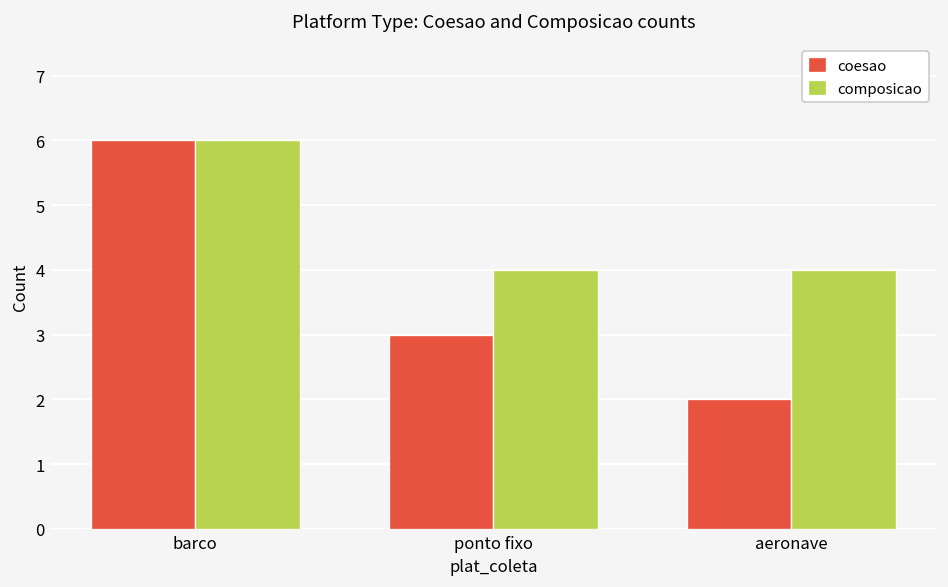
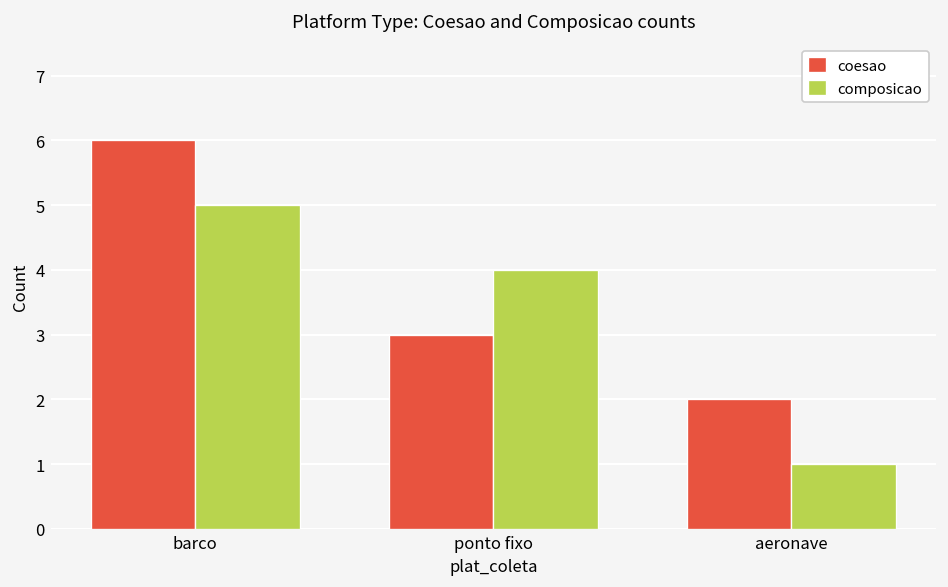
  {
    "coesao": {
      "barco": 6,
      "ponto fixo": 3,
      "aeronave": 2
    },
    "composicao": {
-     "barco": 6,
+     "barco": 5,
      "ponto fixo": 4,
-     "aeronave": 4
+     "aeronave": 1
    }
  }
